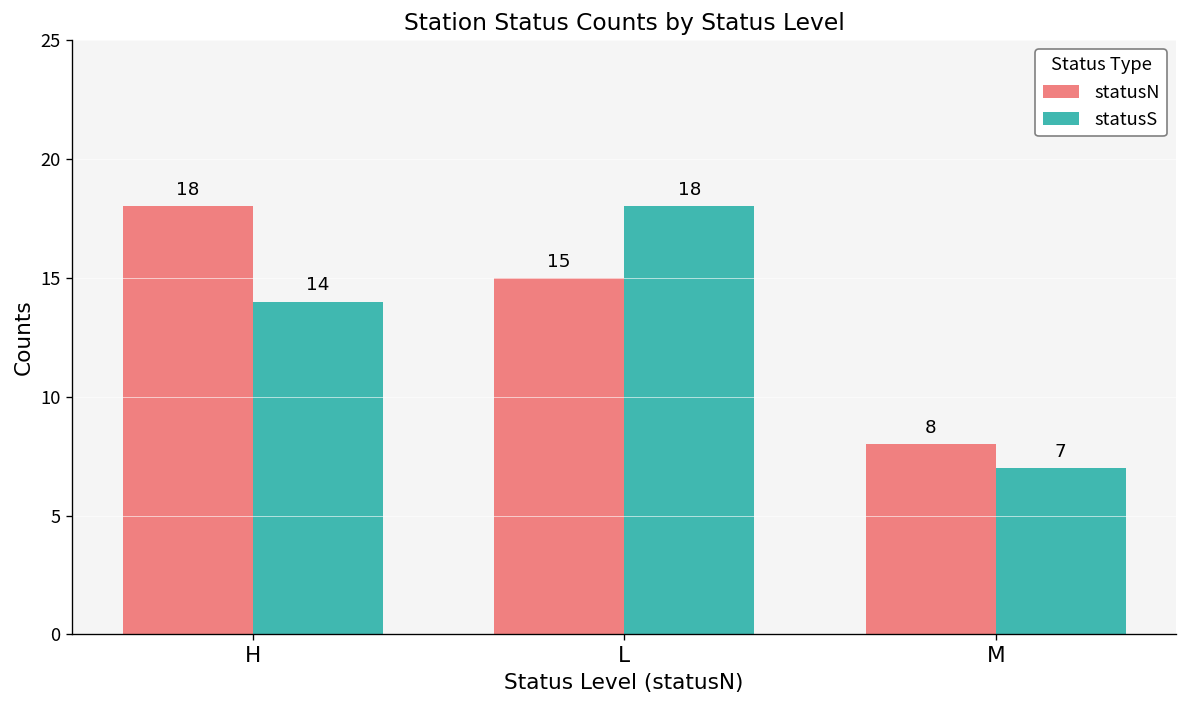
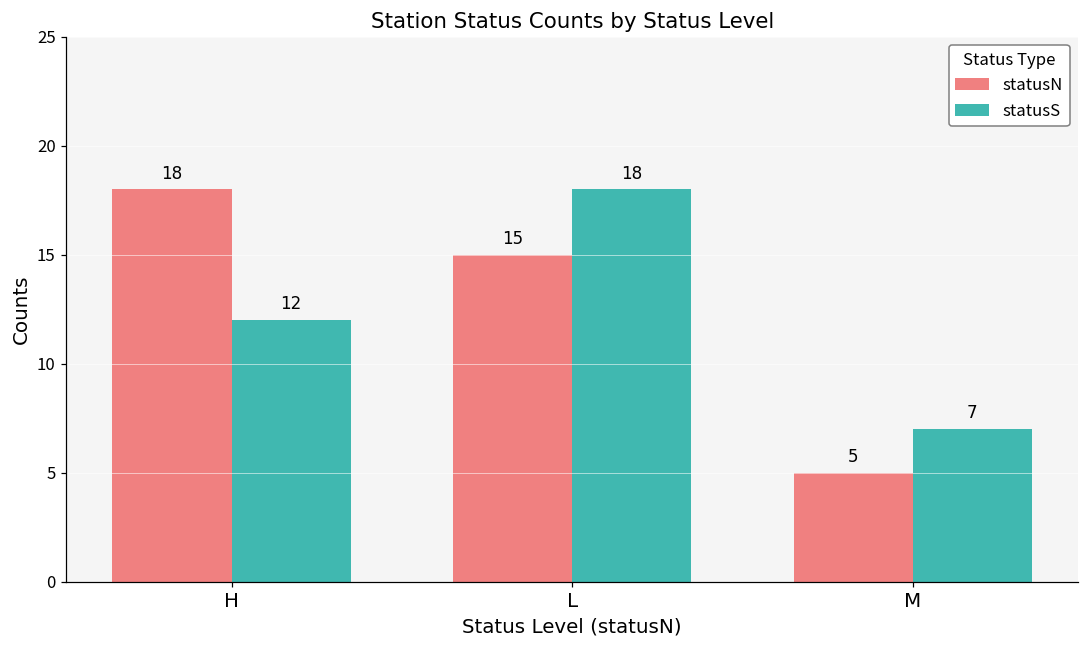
  {
    "statusN": {
      "H": 18,
      "L": 15,
-     "M": 8
+     "M": 5
    },
    "statusS": {
-     "H": 14,
+     "H": 12,
      "L": 18,
      "M": 7
    }
  }
